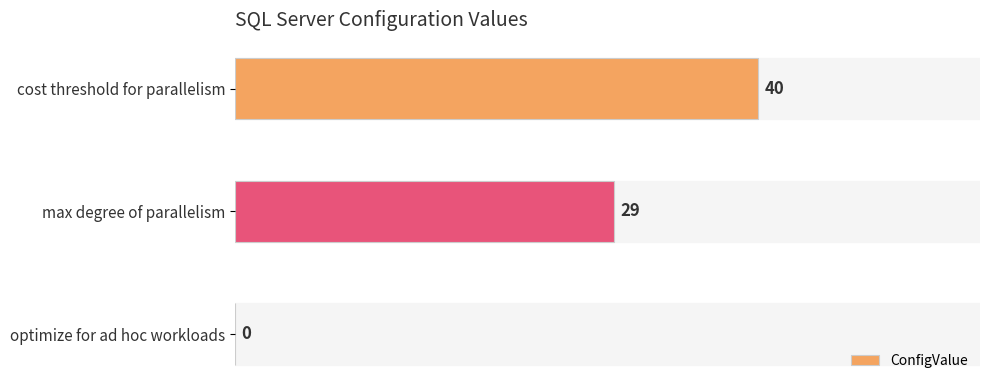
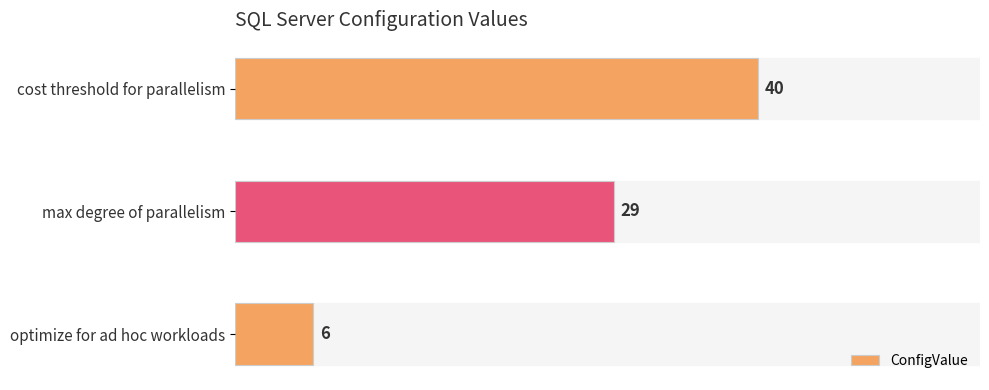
  {
    "cost threshold for parallelism": 40,
    "max degree of parallelism": 29,
-   "optimize for ad hoc workloads": 0
+   "optimize for ad hoc workloads": 6
  }
